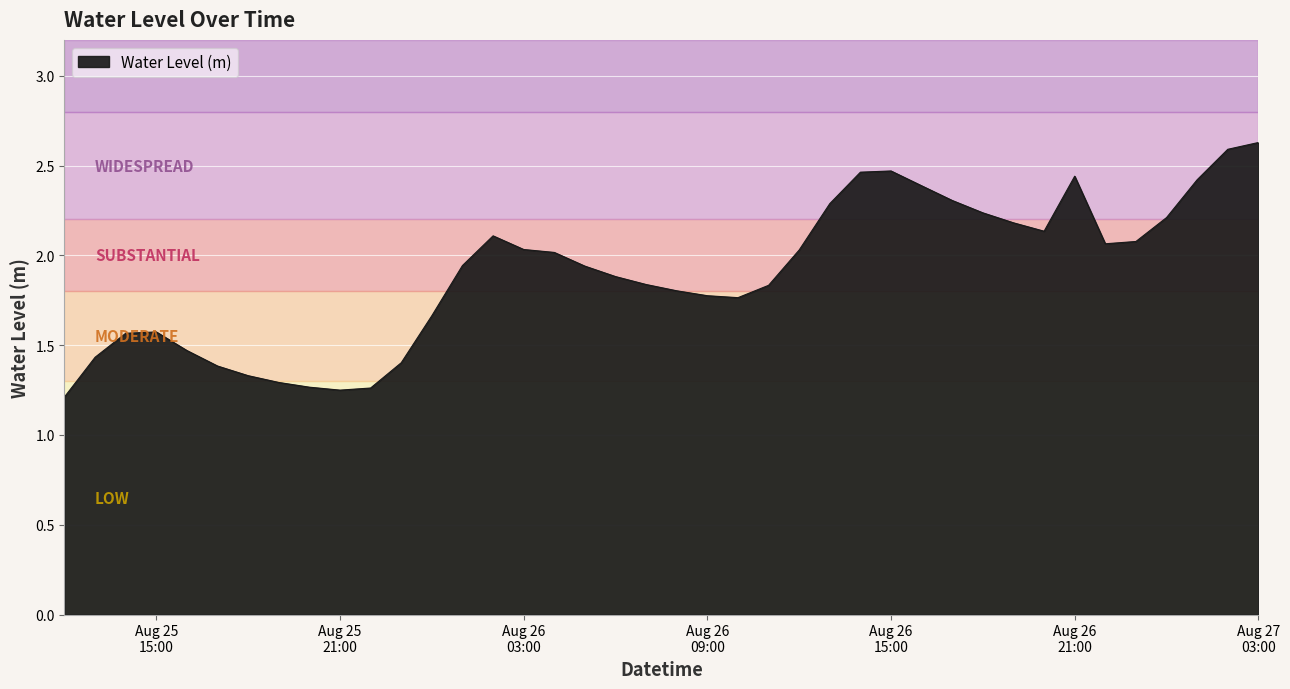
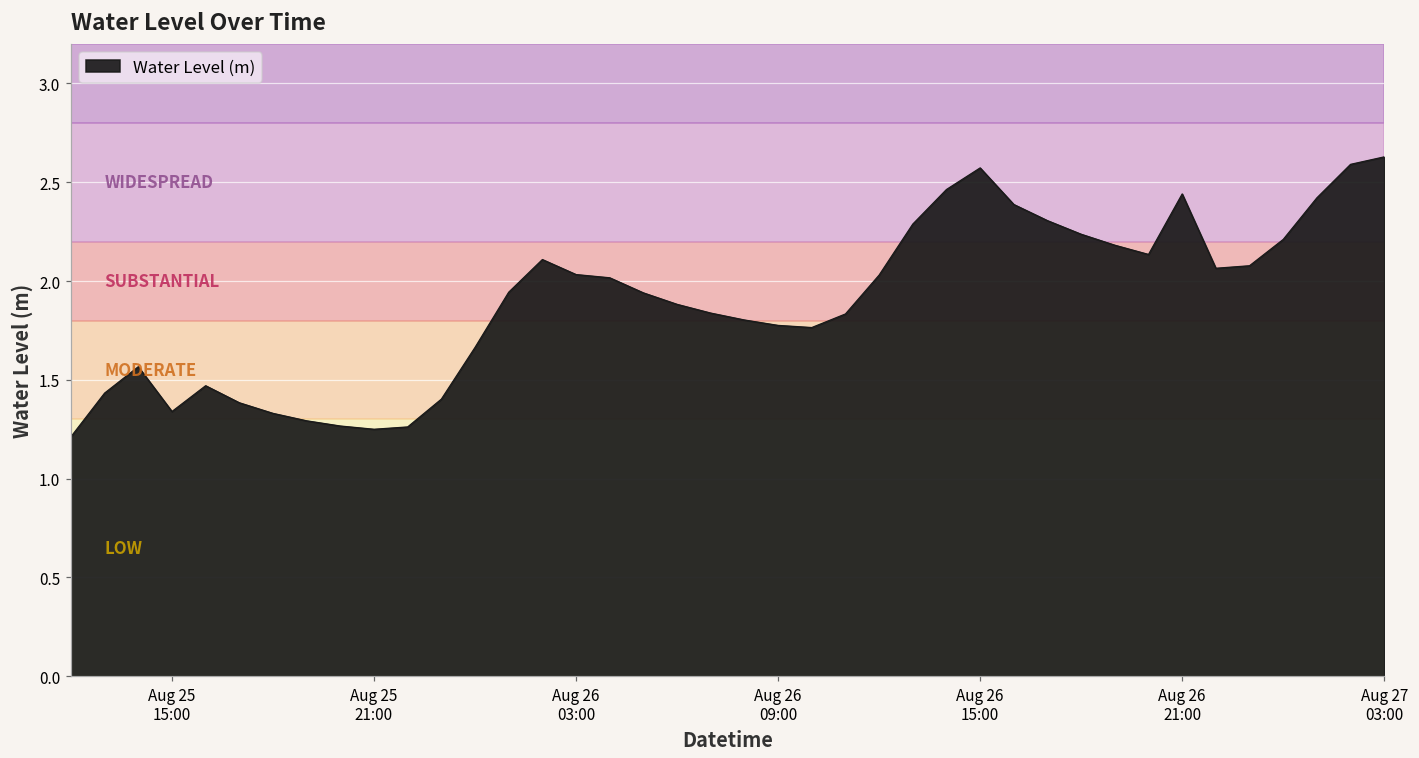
  {
-   "Aug 25 15:00": 1.57,
+   "Aug 25 15:00": 1.34,
    "Aug 25 21:00": 1.25,
    "Aug 26 03:00": 2.03,
    "Aug 26 09:00": 1.78,
-   "Aug 26 15:00": 2.47,
+   "Aug 26 15:00": 2.57,
    "Aug 26 21:00": 2.44,
    "Aug 27 03:00": 2.63
  }
